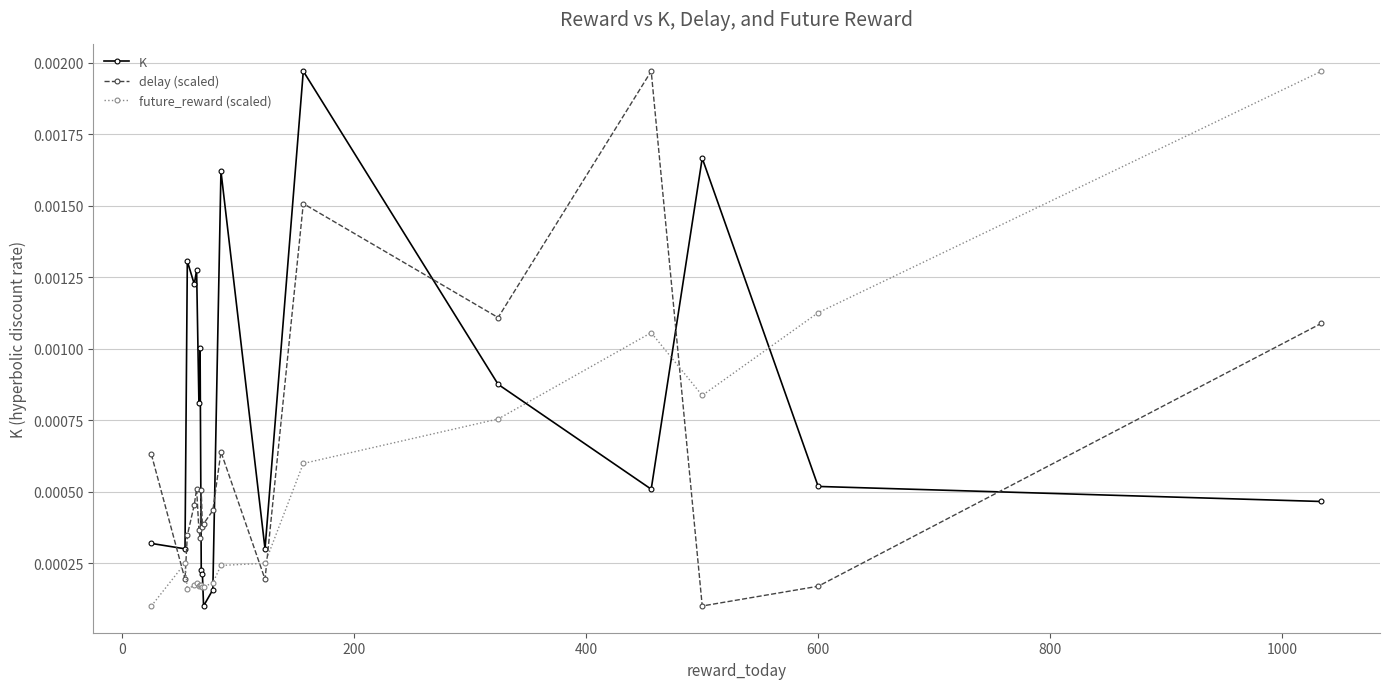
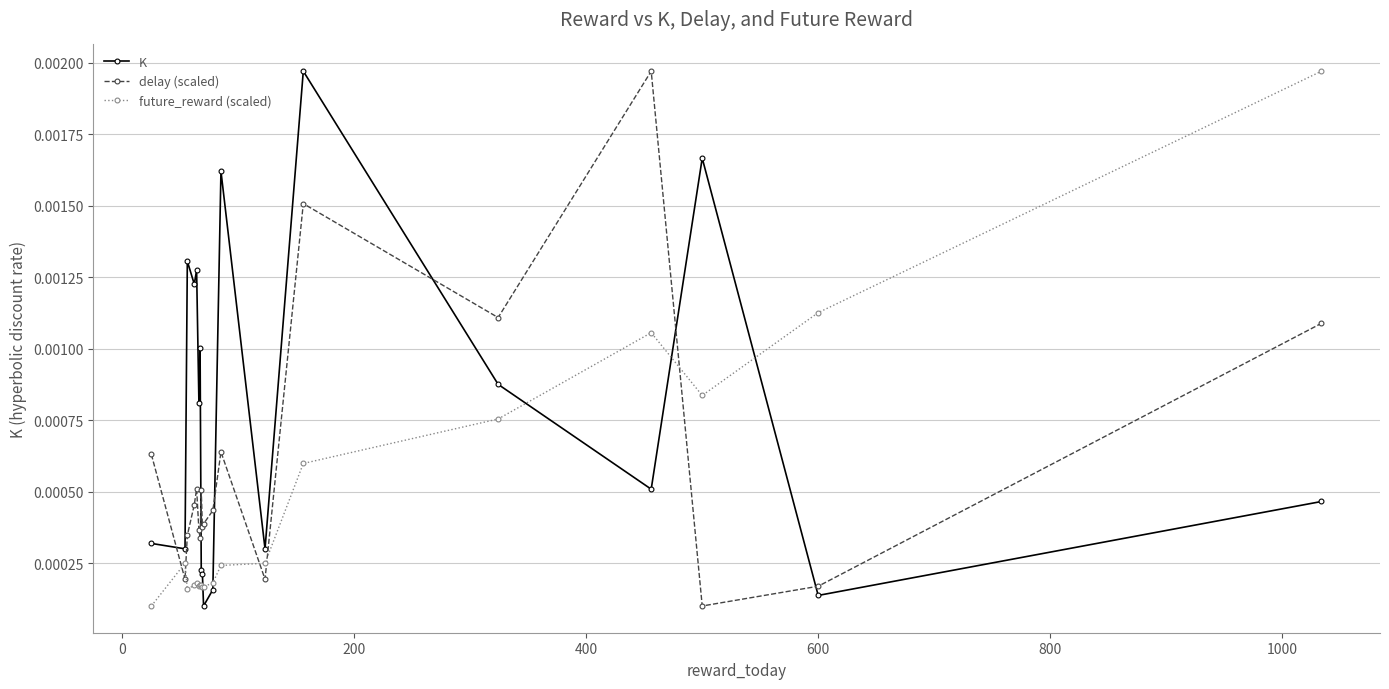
  {
    "K": {
-     "600": 0.00052
+     "600": 0.00014
    },
    "delay (scaled)": {
      "600": 0.00017
    },
    "future_reward (scaled)": {
      "600": 0.00113
    }
  }
